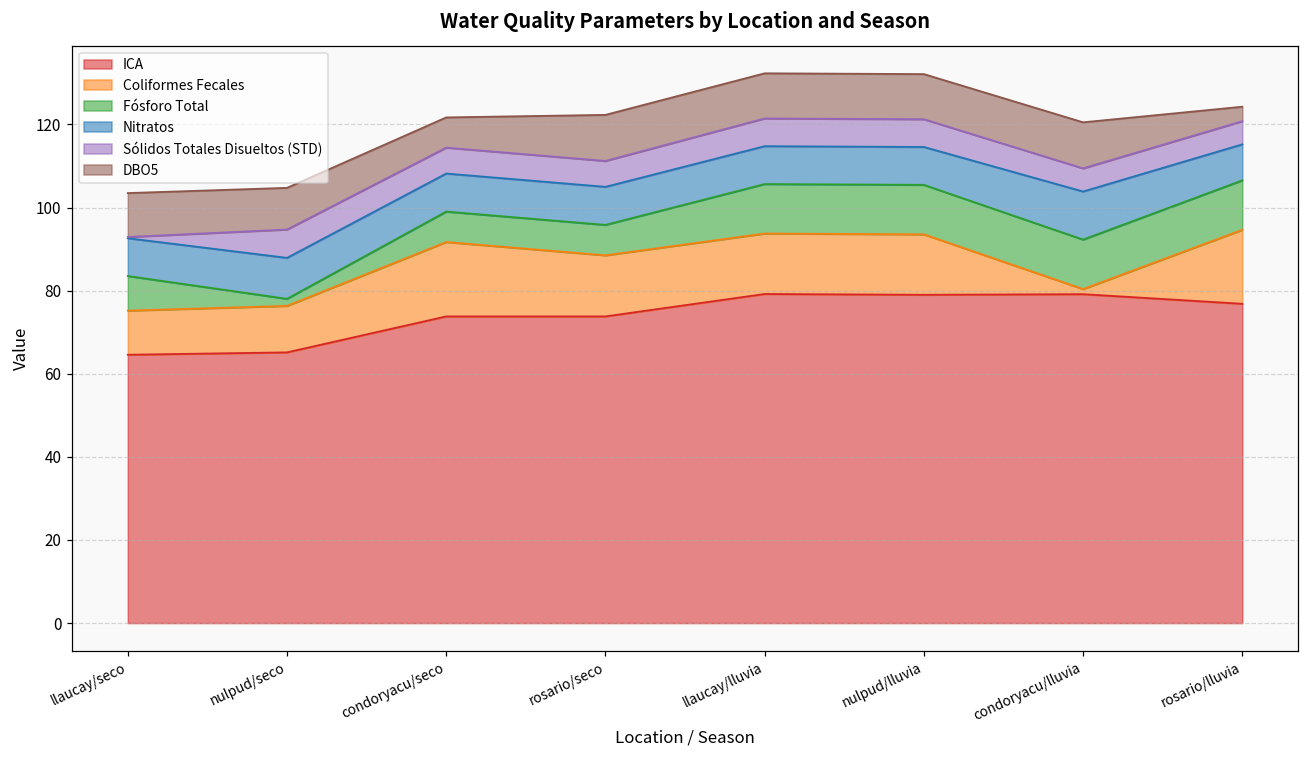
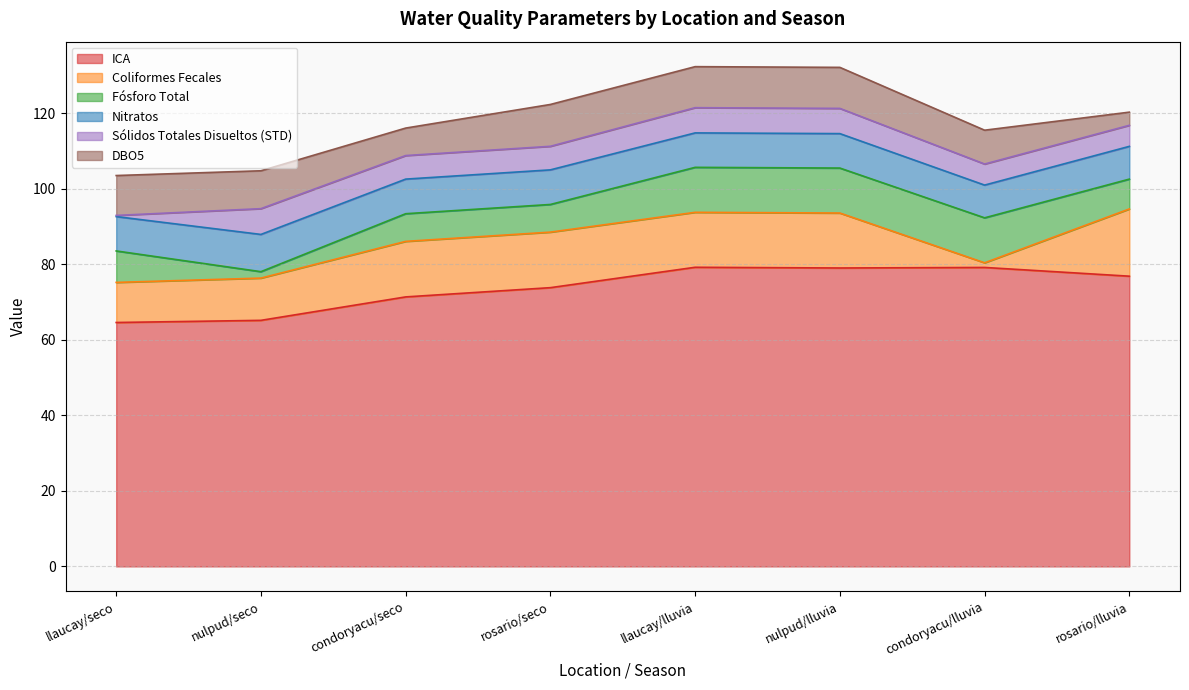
  {
    "ICA": {
      "llaucay/seco": 65,
      "nulpud/seco": 65,
-     "condoryacu/seco": 74,
+     "condoryacu/seco": 71,
      "rosario/seco": 74,
      "llaucay/lluvia": 79,
      "nulpud/lluvia": 79,
      "condoryacu/lluvia": 79,
      "rosario/lluvia": 77
    },
    "Coliformes Fecales": {
      "llaucay/seco": 11,
      "nulpud/seco": 11,
-     "condoryacu/seco": 18,
+     "condoryacu/seco": 15,
      "rosario/seco": 15,
      "llaucay/lluvia": 15,
      "nulpud/lluvia": 15,
      "condoryacu/lluvia": 1,
      "rosario/lluvia": 18
    },
    "Fósforo Total": {
      "llaucay/seco": 8,
      "nulpud/seco": 2,
      "condoryacu/seco": 7,
      "rosario/seco": 7,
      "llaucay/lluvia": 12,
      "nulpud/lluvia": 12,
      "condoryacu/lluvia": 12,
-     "rosario/lluvia": 12
+     "rosario/lluvia": 8
    },
    "Nitratos": {
      "nulpud/seco": 10,
      "condoryacu/seco": 9,
      "rosario/seco": 9,
      "llaucay/lluvia": 9,
      "nulpud/lluvia": 9,
-     "condoryacu/lluvia": 12,
+     "condoryacu/lluvia": 9,
      "rosario/lluvia": 9
    },
    "Sólidos Totales Disueltos (STD)": {
      "nulpud/seco": 7,
      "condoryacu/seco": 6,
      "rosario/seco": 6,
      "llaucay/lluvia": 7,
      "nulpud/lluvia": 7,
      "condoryacu/lluvia": 6,
      "rosario/lluvia": 6
    },
    "DBO5": {
      "llaucay/seco": 11,
      "nulpud/seco": 10,
      "condoryacu/seco": 7,
      "rosario/seco": 11,
      "llaucay/lluvia": 11,
      "nulpud/lluvia": 11,
-     "condoryacu/lluvia": 11,
+     "condoryacu/lluvia": 9,
      "rosario/lluvia": 3
    }
  }
